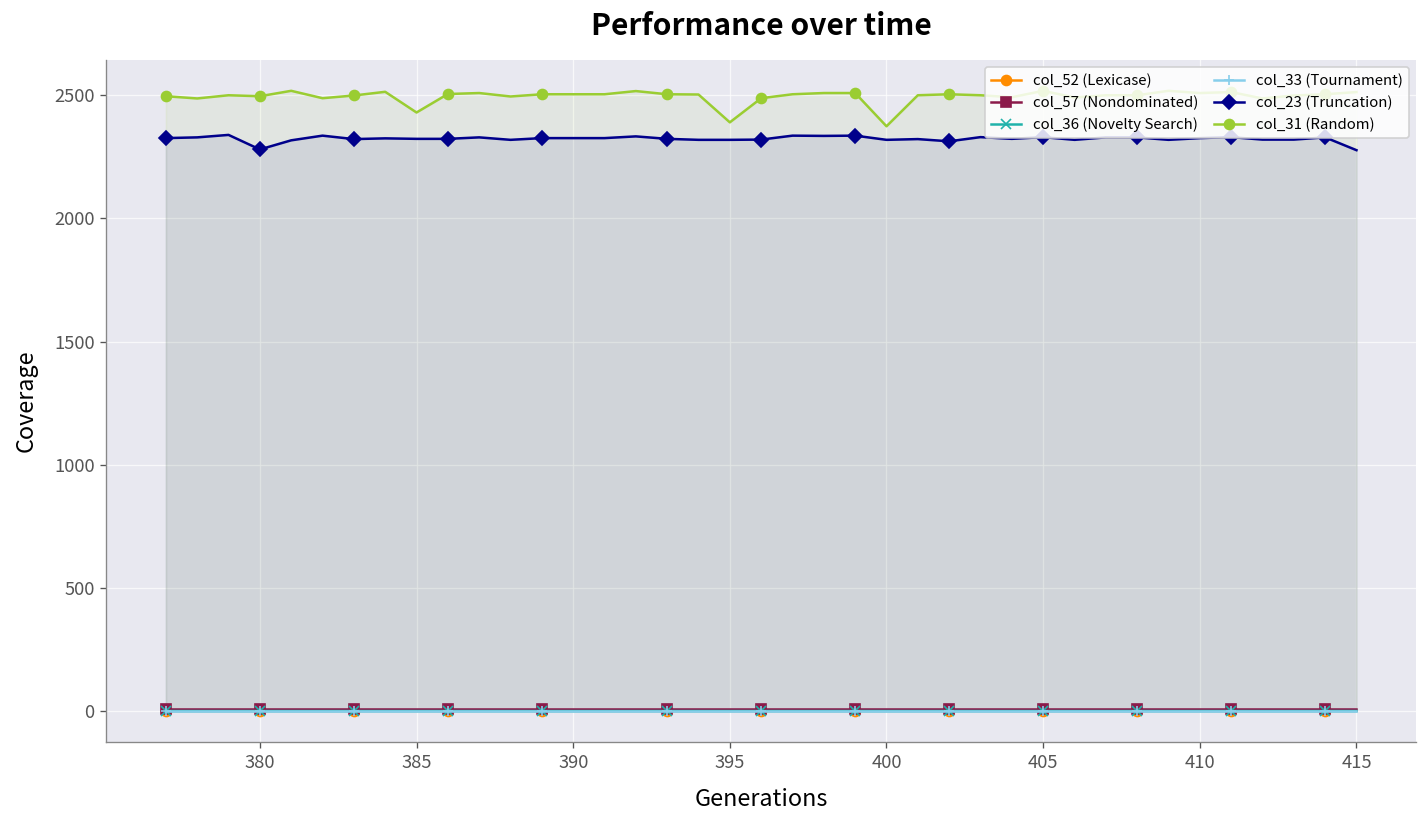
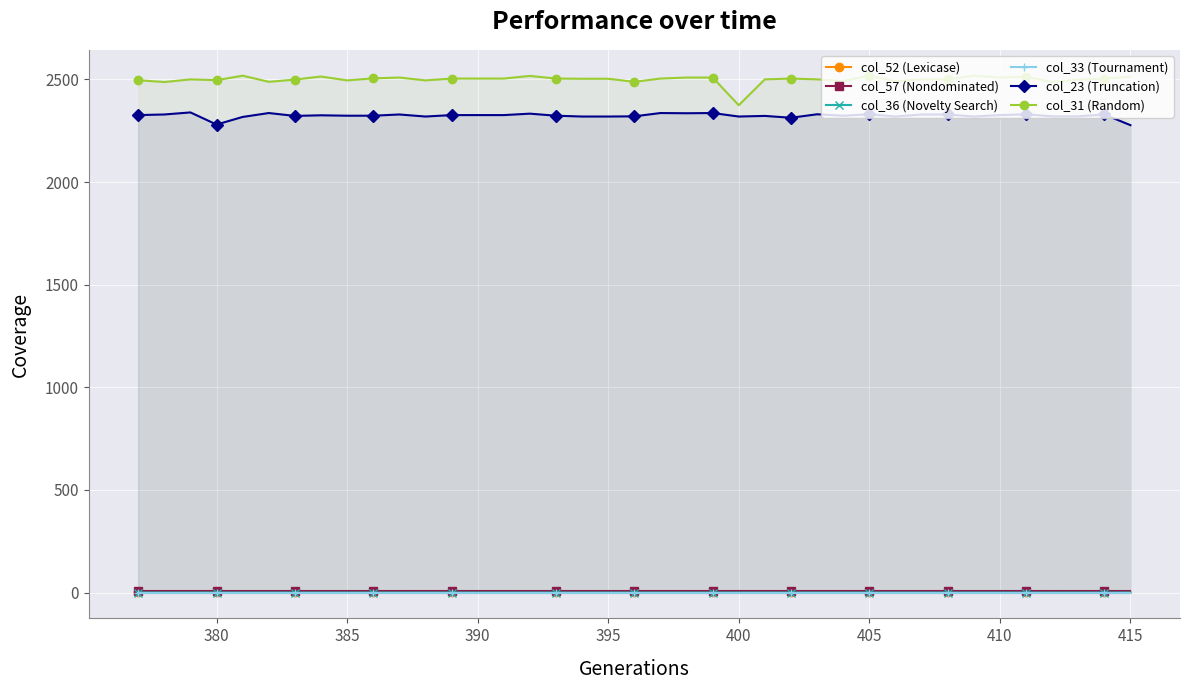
  {
    "col_23 (Truncation)": {
      "380": 2280,
      "385": 2320,
      "395": 2320,
      "400": 2320,
      "415": 2280
    },
    "col_31 (Random)": {
      "380": 2500,
-     "385": 2430,
-     "395": 2390,
+     "385": 2500,
+     "395": 2500,
      "400": 2370
    }
  }
